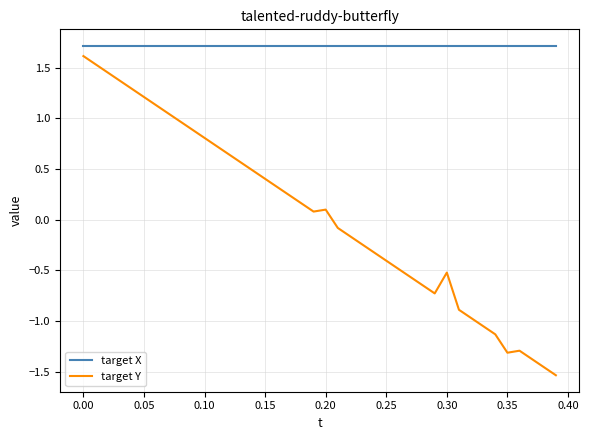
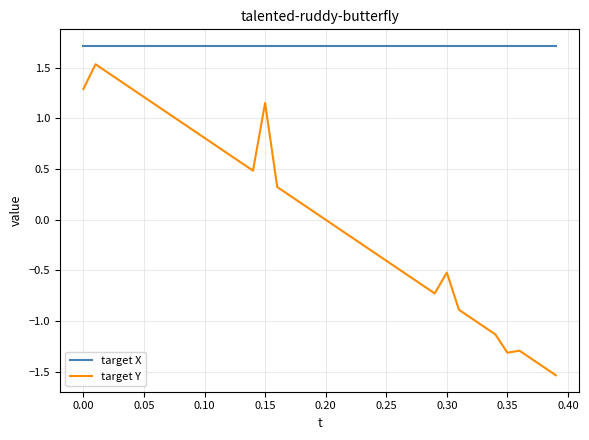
  {
    "target X": {
      "0.00": 1.72,
      "0.05": 1.72,
      "0.10": 1.72,
      "0.15": 1.72,
      "0.20": 1.72,
      "0.25": 1.72,
      "0.30": 1.72,
      "0.35": 1.72
    },
    "target Y": {
-     "0.00": 1.61,
+     "0.00": 1.29,
      "0.05": 1.21,
      "0.10": 0.81,
-     "0.15": 0.40,
-     "0.20": 0.1,
+     "0.15": 1.15,
+     "0.20": 0.0,
      "0.25": -0.40,
      "0.30": -0.52,
      "0.35": -1.31
    }
  }
